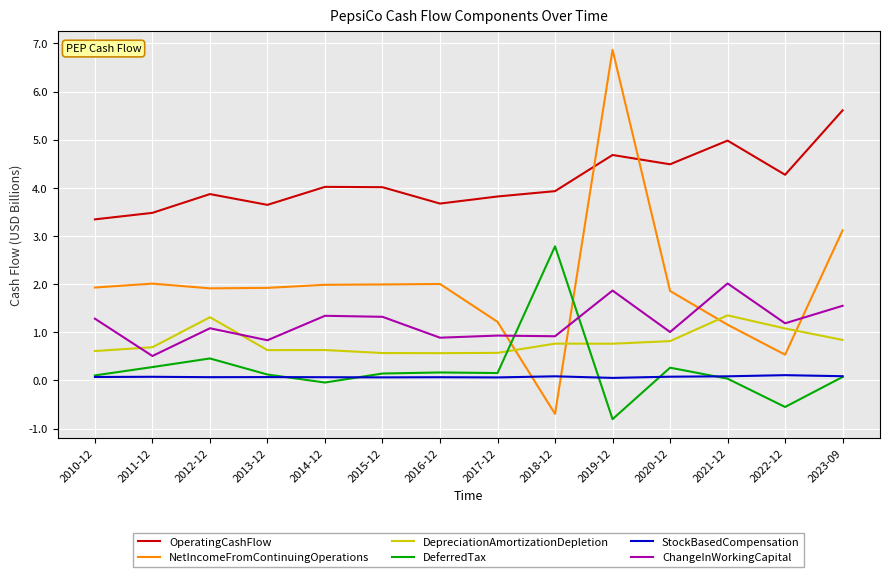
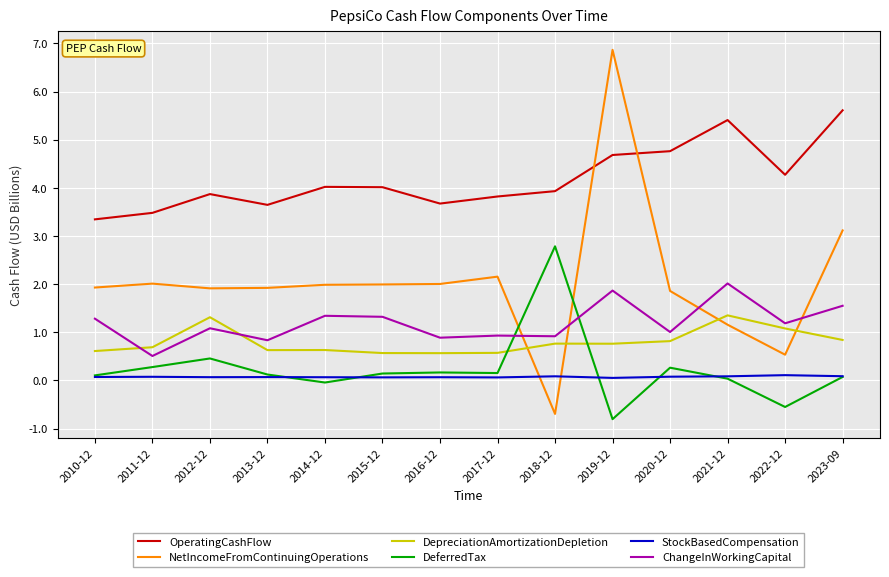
  {
    "OperatingCashFlow": {
      "2010-12": 3.3,
      "2011-12": 3.5,
      "2012-12": 3.9,
      "2013-12": 3.6,
      "2014-12": 4.0,
      "2015-12": 4.0,
      "2016-12": 3.7,
      "2017-12": 3.8,
      "2018-12": 3.9,
      "2019-12": 4.7,
-     "2020-12": 4.5,
-     "2021-12": 5.0,
+     "2020-12": 4.8,
+     "2021-12": 5.4,
      "2022-12": 4.3,
      "2023-09": 5.6
    },
    "NetIncomeFromContinuingOperations": {
      "2010-12": 1.9,
      "2011-12": 2.0,
      "2012-12": 1.9,
      "2013-12": 1.9,
      "2014-12": 2.0,
      "2015-12": 2.0,
      "2016-12": 2.0,
-     "2017-12": 1.2,
+     "2017-12": 2.2,
      "2018-12": -0.7,
      "2019-12": 6.9,
      "2020-12": 1.9,
      "2021-12": 1.2,
      "2022-12": 0.5,
      "2023-09": 3.1
    },
    "DepreciationAmortizationDepletion": {
      "2010-12": 0.6,
      "2011-12": 0.7,
      "2012-12": 1.3,
      "2013-12": 0.6,
      "2014-12": 0.6,
      "2015-12": 0.6,
      "2016-12": 0.6,
      "2017-12": 0.6,
      "2018-12": 0.8,
      "2019-12": 0.8,
      "2020-12": 0.8,
      "2021-12": 1.4,
      "2022-12": 1.1,
      "2023-09": 0.8
    },
    "DeferredTax": {
      "2011-12": 0.3,
      "2012-12": 0.5,
      "2014-12": 0.0,
      "2015-12": 0.1,
      "2016-12": 0.2,
      "2017-12": 0.2,
      "2018-12": 2.8,
      "2019-12": -0.8,
      "2020-12": 0.3,
      "2022-12": -0.6
    },
    "StockBasedCompensation": {
      "2011-12": 0.1,
      "2012-12": 0.1,
      "2014-12": 0.1,
      "2015-12": 0.1,
      "2016-12": 0.1,
      "2017-12": 0.1,
      "2018-12": 0.1,
      "2019-12": 0.1,
      "2020-12": 0.1,
      "2022-12": 0.1
    },
    "ChangeInWorkingCapital": {
      "2010-12": 1.3,
      "2011-12": 0.5,
      "2012-12": 1.1,
      "2013-12": 0.8,
      "2014-12": 1.3,
      "2015-12": 1.3,
      "2016-12": 0.9,
      "2017-12": 0.9,
      "2018-12": 0.9,
      "2019-12": 1.9,
      "2020-12": 1.0,
      "2021-12": 2.0,
      "2022-12": 1.2,
      "2023-09": 1.6
    }
  }
